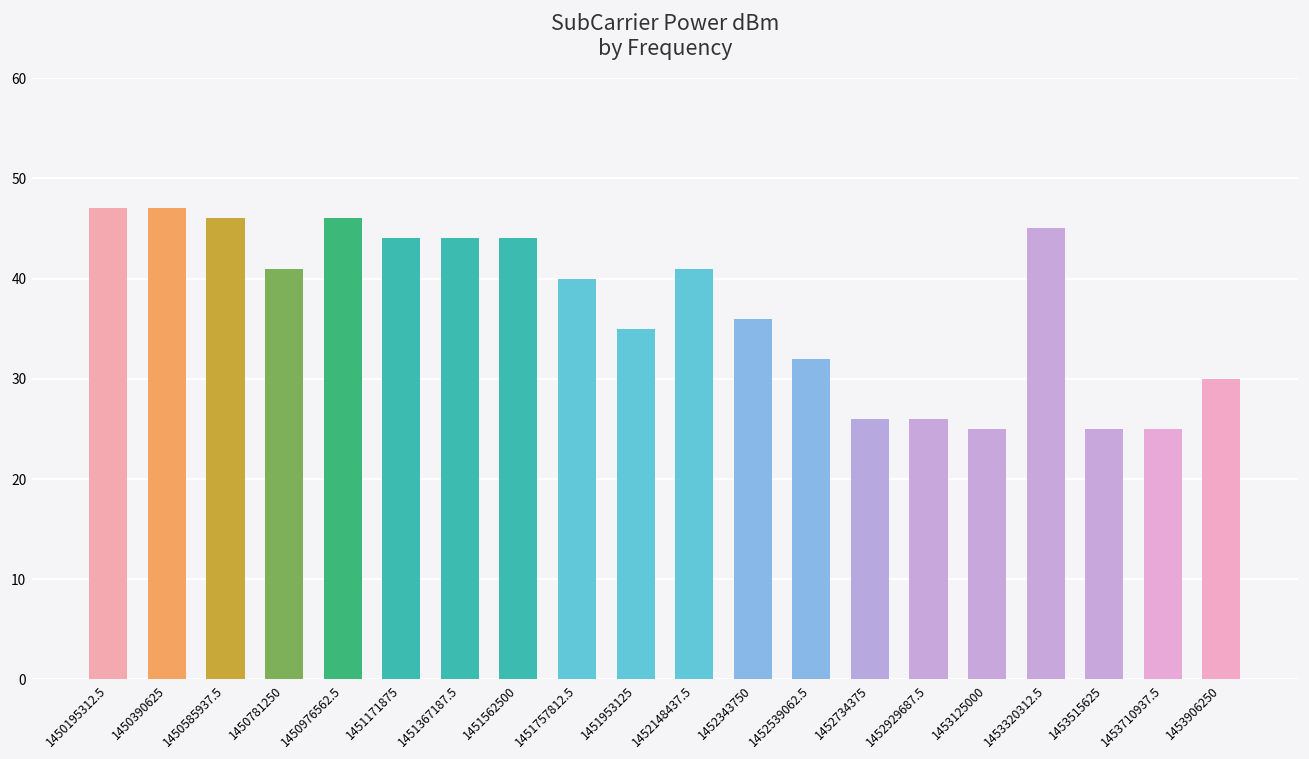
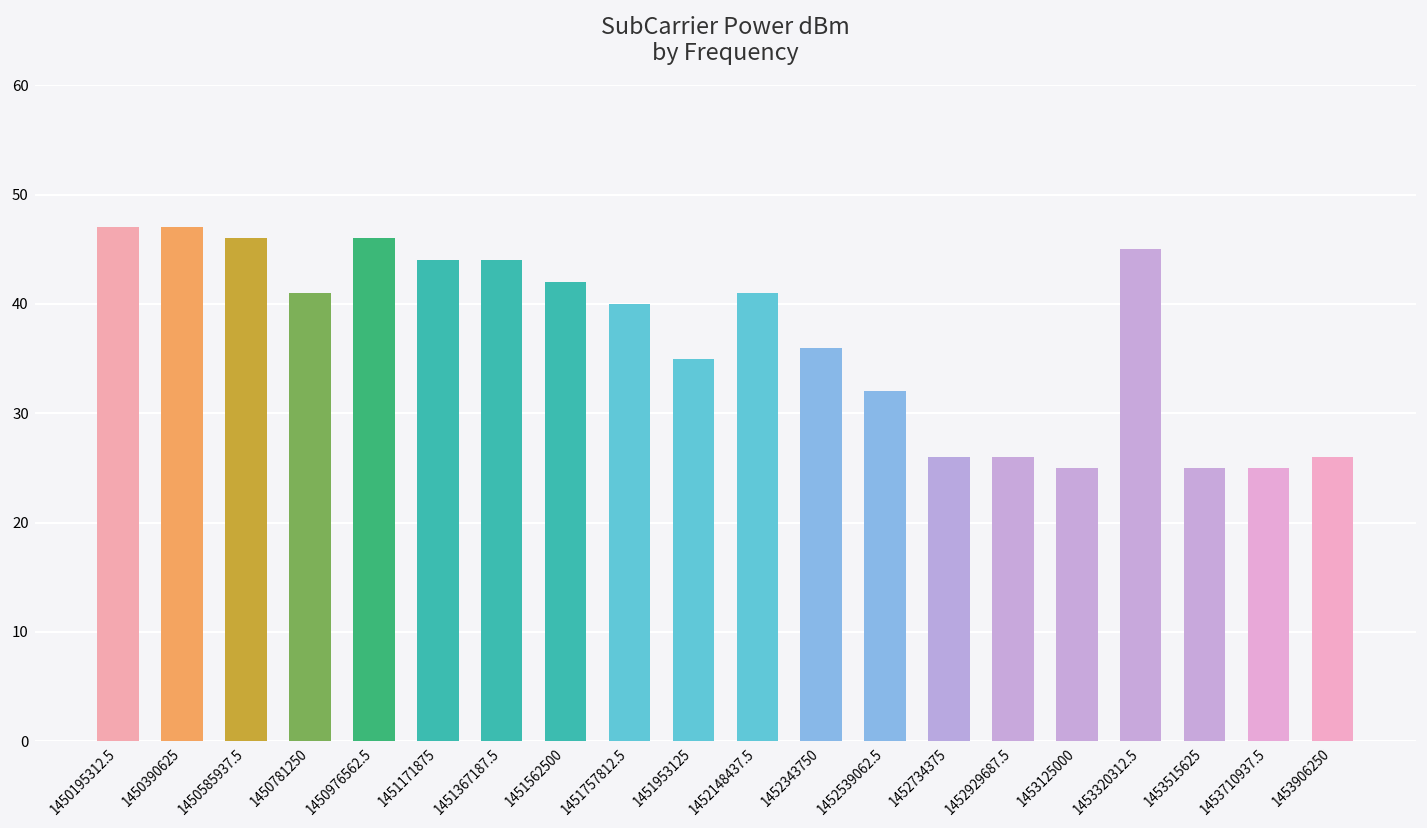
  {
    "1450195312.5": 47,
    "1450390625": 47,
    "1450585937.5": 46,
    "1450781250": 41,
    "1450976562.5": 46,
    "1451171875": 44,
    "1451367187.5": 44,
-   "1451562500": 44,
+   "1451562500": 42,
    "1451757812.5": 40,
    "1451953125": 35,
    "1452148437.5": 41,
    "1452343750": 36,
    "1452539062.5": 32,
    "1452734375": 26,
    "1452929687.5": 26,
    "1453125000": 25,
    "1453320312.5": 45,
    "1453515625": 25,
    "1453710937.5": 25,
-   "1453906250": 30
+   "1453906250": 26
  }
